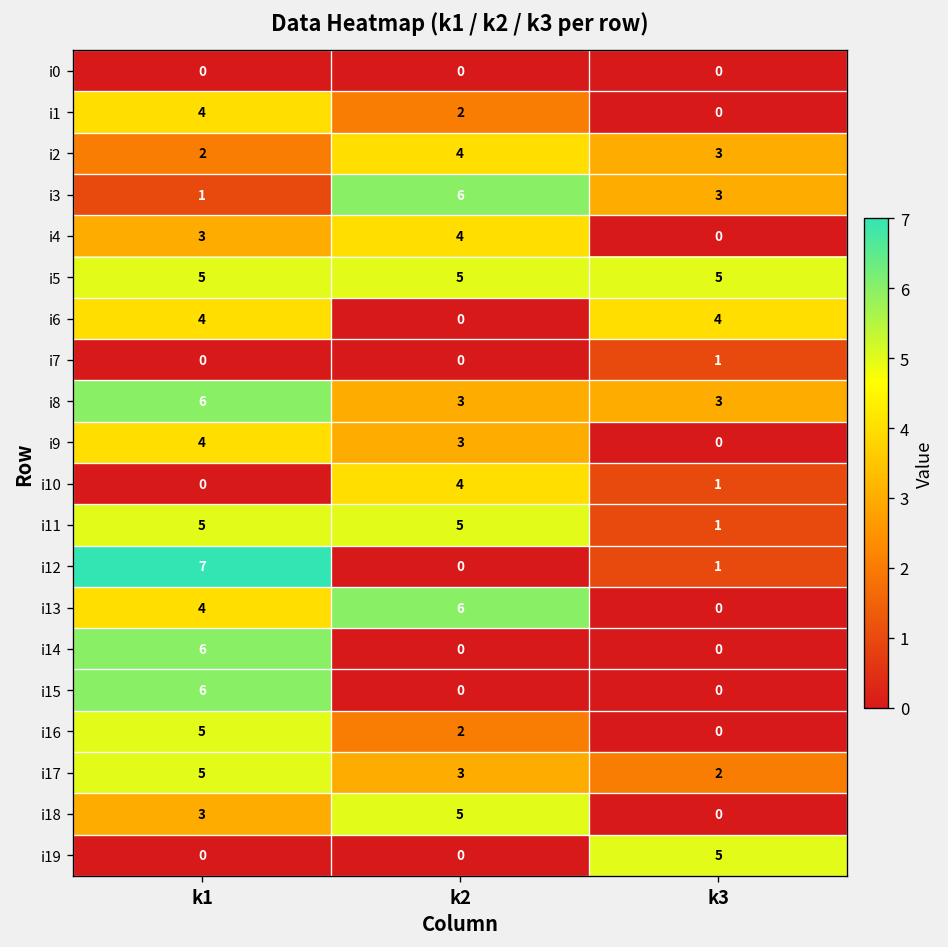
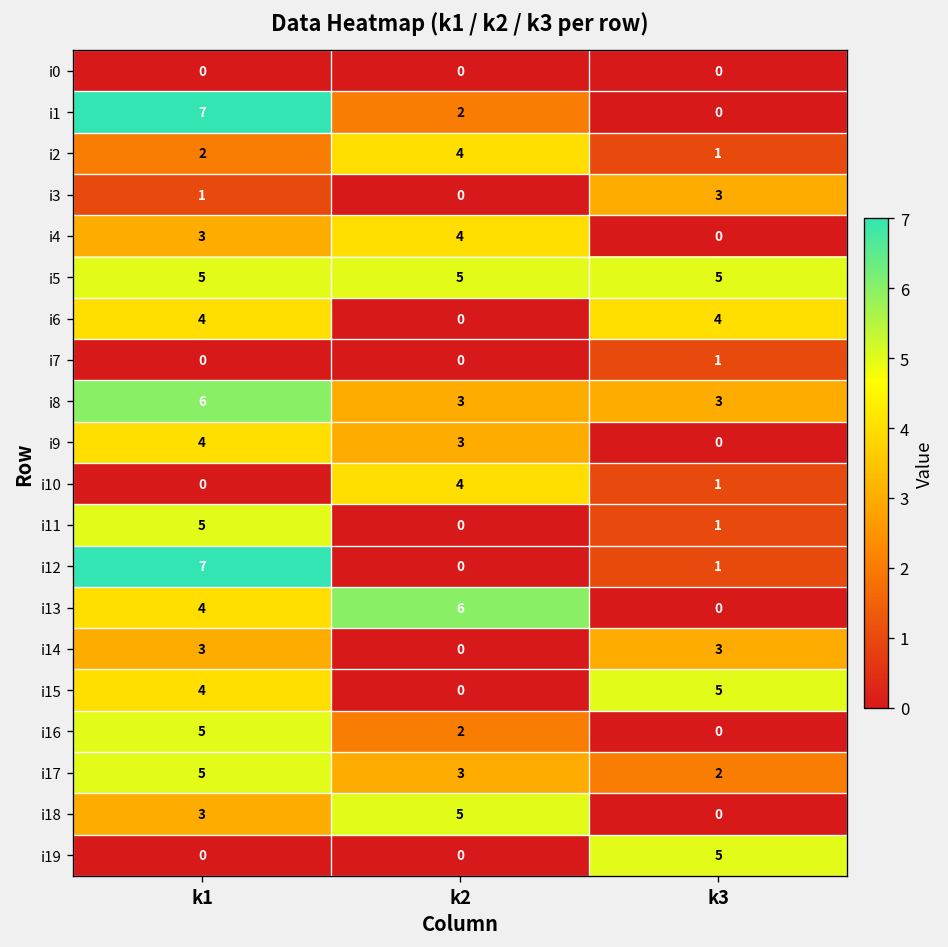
  {
    "i0": {
      "k1": 0,
      "k2": 0,
      "k3": 0
    },
    "i1": {
-     "k1": 4,
+     "k1": 7,
      "k2": 2,
      "k3": 0
    },
    "i2": {
      "k1": 2,
      "k2": 4,
-     "k3": 3
+     "k3": 1
    },
    "i3": {
      "k1": 1,
-     "k2": 6,
+     "k2": 0,
      "k3": 3
    },
    "i4": {
      "k1": 3,
      "k2": 4,
      "k3": 0
    },
    "i5": {
      "k1": 5,
      "k2": 5,
      "k3": 5
    },
    "i6": {
      "k1": 4,
      "k2": 0,
      "k3": 4
    },
    "i7": {
      "k1": 0,
      "k2": 0,
      "k3": 1
    },
    "i8": {
      "k1": 6,
      "k2": 3,
      "k3": 3
    },
    "i9": {
      "k1": 4,
      "k2": 3,
      "k3": 0
    },
    "i10": {
      "k1": 0,
      "k2": 4,
      "k3": 1
    },
    "i11": {
      "k1": 5,
-     "k2": 5,
+     "k2": 0,
      "k3": 1
    },
    "i12": {
      "k1": 7,
      "k2": 0,
      "k3": 1
    },
    "i13": {
      "k1": 4,
      "k2": 6,
      "k3": 0
    },
    "i14": {
-     "k1": 6,
+     "k1": 3,
      "k2": 0,
-     "k3": 0
+     "k3": 3
    },
    "i15": {
-     "k1": 6,
+     "k1": 4,
      "k2": 0,
-     "k3": 0
+     "k3": 5
    },
    "i16": {
      "k1": 5,
      "k2": 2,
      "k3": 0
    },
    "i17": {
      "k1": 5,
      "k2": 3,
      "k3": 2
    },
    "i18": {
      "k1": 3,
      "k2": 5,
      "k3": 0
    },
    "i19": {
      "k1": 0,
      "k2": 0,
      "k3": 5
    }
  }
